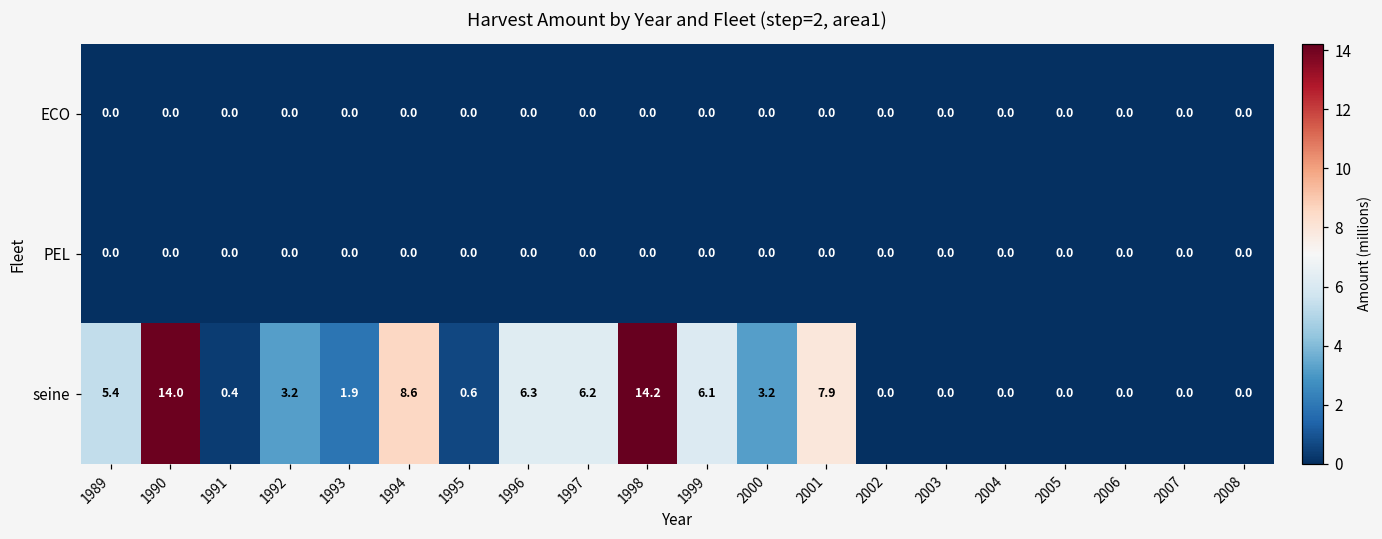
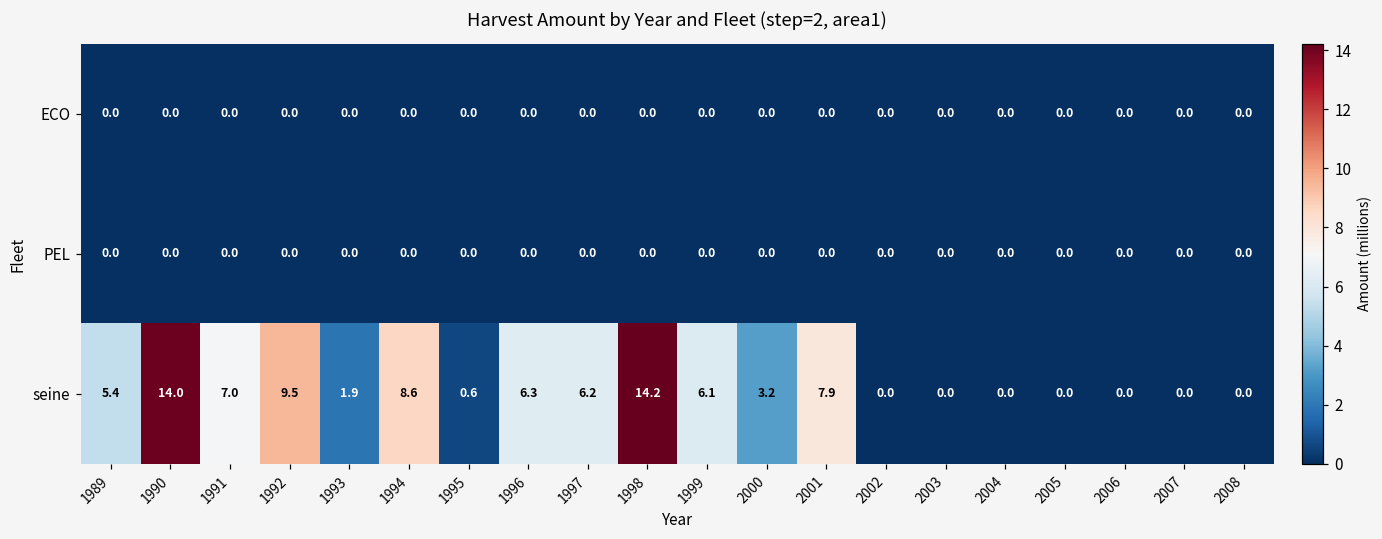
  {
    "ECO": {
      "1989": 0.0,
      "1990": 0.0,
      "1991": 0.0,
      "1992": 0.0,
      "1993": 0.0,
      "1994": 0.0,
      "1995": 0.0,
      "1996": 0.0,
      "1997": 0.0,
      "1998": 0.0,
      "1999": 0.0,
      "2000": 0.0,
      "2001": 0.0,
      "2002": 0.0,
      "2003": 0.0,
      "2004": 0.0,
      "2005": 0.0,
      "2006": 0.0,
      "2007": 0.0,
      "2008": 0.0
    },
    "PEL": {
      "1989": 0.0,
      "1990": 0.0,
      "1991": 0.0,
      "1992": 0.0,
      "1993": 0.0,
      "1994": 0.0,
      "1995": 0.0,
      "1996": 0.0,
      "1997": 0.0,
      "1998": 0.0,
      "1999": 0.0,
      "2000": 0.0,
      "2001": 0.0,
      "2002": 0.0,
      "2003": 0.0,
      "2004": 0.0,
      "2005": 0.0,
      "2006": 0.0,
      "2007": 0.0,
      "2008": 0.0
    },
    "seine": {
      "1989": 5.4,
      "1990": 14.0,
-     "1991": 0.4,
-     "1992": 3.2,
+     "1991": 7.0,
+     "1992": 9.5,
      "1993": 1.9,
      "1994": 8.6,
      "1995": 0.6,
      "1996": 6.3,
      "1997": 6.2,
      "1998": 14.2,
      "1999": 6.1,
      "2000": 3.2,
      "2001": 7.9,
      "2002": 0.0,
      "2003": 0.0,
      "2004": 0.0,
      "2005": 0.0,
      "2006": 0.0,
      "2007": 0.0,
      "2008": 0.0
    }
  }
